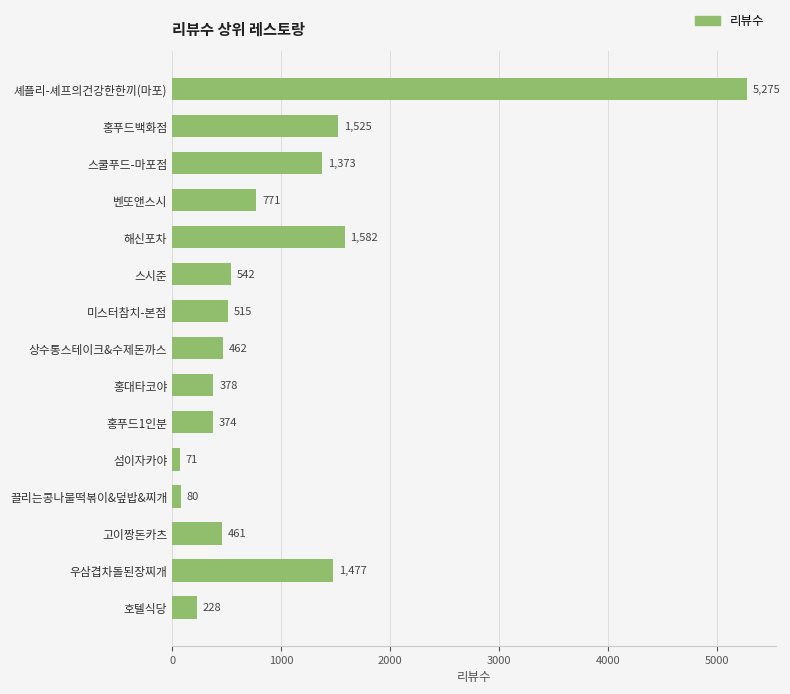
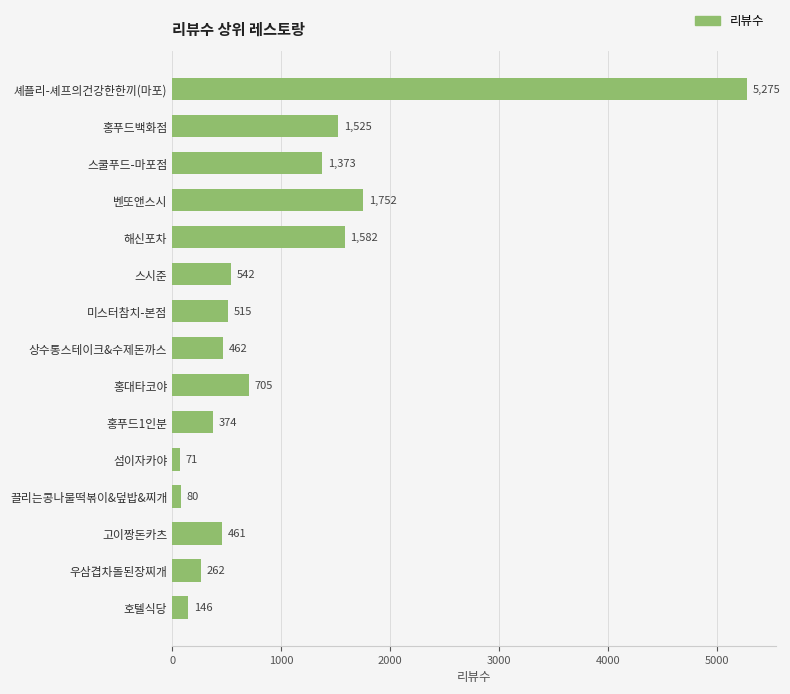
  {
    "셰플리-셰프의건강한한끼(마포)": "5,275",
    "홍푸드백화점": "1,525",
    "스쿨푸드-마포점": "1,373",
-   "벤또앤스시": "771",
+   "벤또앤스시": "1,752",
    "해신포차": "1,582",
    "스시준": "542",
    "미스터참치-본점": "515",
    "상수통스테이크&수제돈까스": "462",
-   "홍대타코야": "378",
+   "홍대타코야": "705",
    "홍푸드1인분": "374",
    "섬이자카야": "71",
    "끌리는콩나물떡볶이&덮밥&찌개": "80",
    "고이짱돈카츠": "461",
-   "우삼겹차돌된장찌개": "1,477",
-   "호텔식당": "228"
+   "우삼겹차돌된장찌개": "262",
+   "호텔식당": "146"
  }
